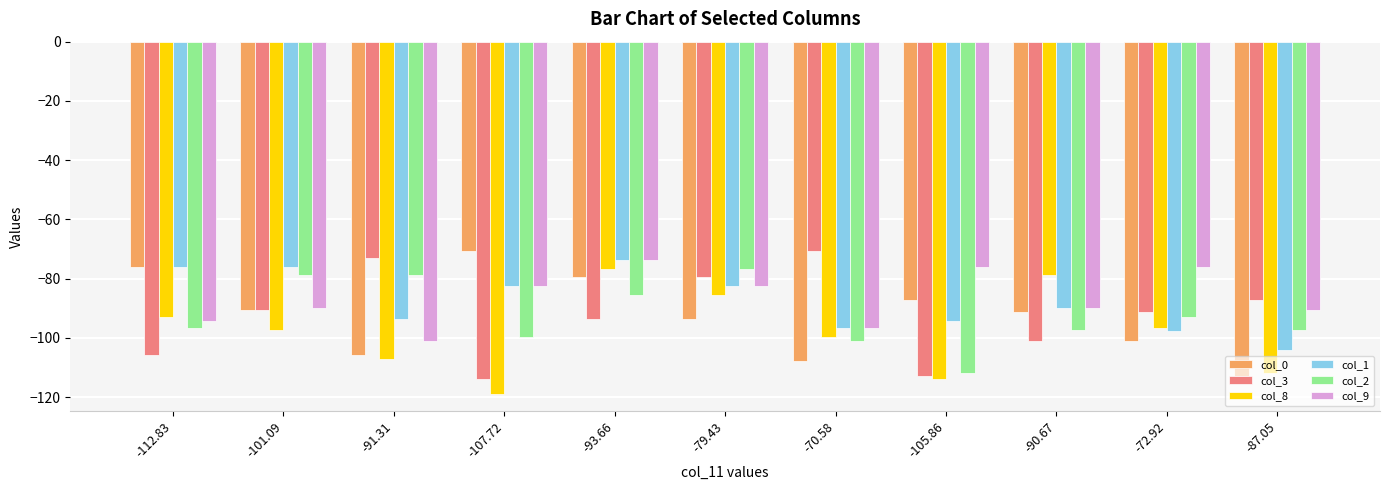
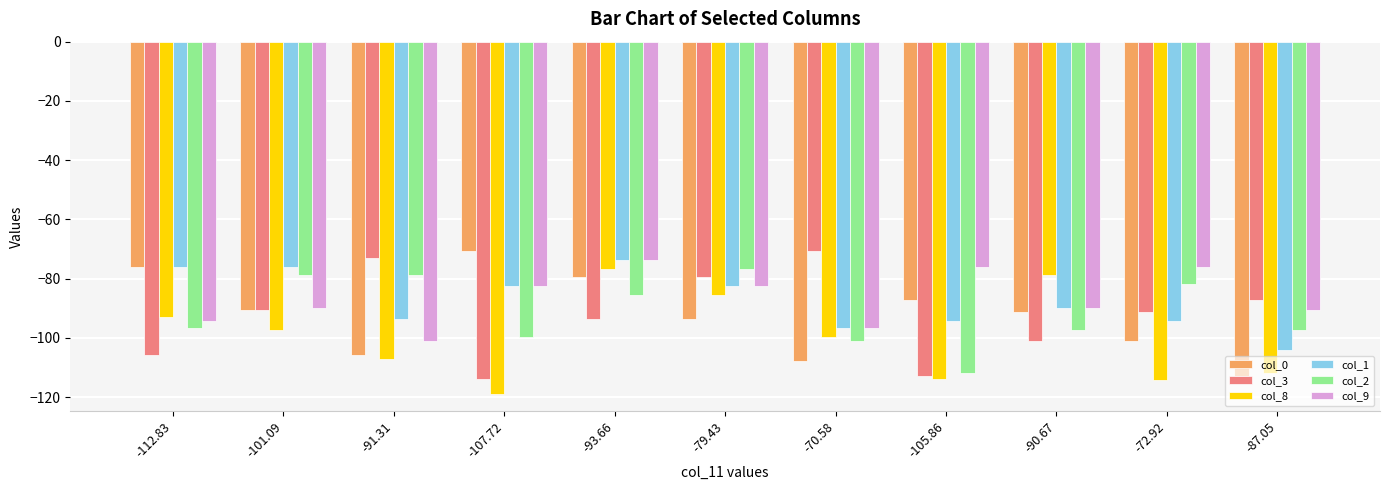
  {
    "col_8": {
      "-112.83": -93,
      "-101.09": -97,
      "-91.31": -107,
      "-107.72": -119,
      "-93.66": -77,
      "-79.43": -85,
      "-70.58": -100,
      "-105.86": -114,
      "-90.67": -79,
-     "-72.92": -97
+     "-72.92": -114
    },
    "col_1": {
      "-112.83": -76,
      "-101.09": -76,
      "-91.31": -94,
      "-107.72": -82,
      "-93.66": -74,
      "-79.43": -82,
      "-70.58": -97,
      "-105.86": -94,
      "-90.67": -90,
-     "-72.92": -98,
+     "-72.92": -94,
      "-87.05": -104
    },
    "col_2": {
      "-112.83": -97,
      "-101.09": -79,
      "-91.31": -79,
      "-107.72": -100,
      "-93.66": -85,
      "-79.43": -77,
      "-70.58": -101,
      "-105.86": -112,
      "-90.67": -97,
-     "-72.92": -93,
+     "-72.92": -82,
      "-87.05": -97
    },
    "col_9": {
      "-112.83": -94,
      "-101.09": -90,
      "-91.31": -101,
      "-107.72": -82,
      "-93.66": -74,
      "-79.43": -82,
      "-70.58": -97,
      "-105.86": -76,
      "-90.67": -90,
      "-72.92": -76,
      "-87.05": -91
    }
  }
